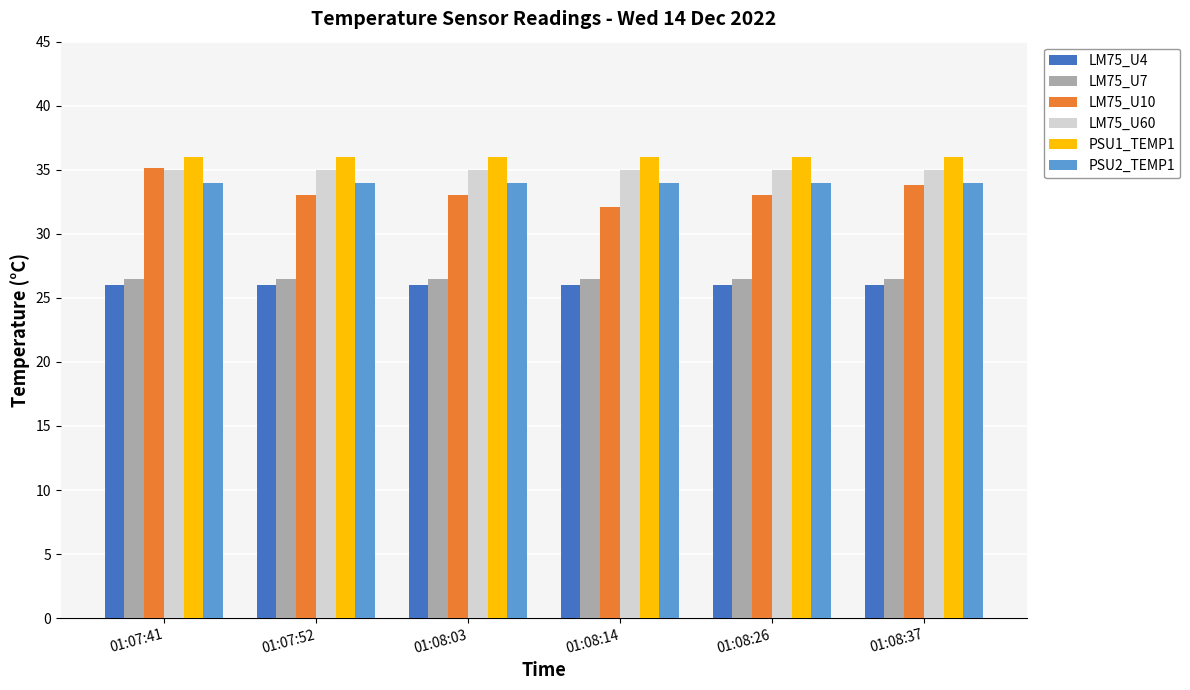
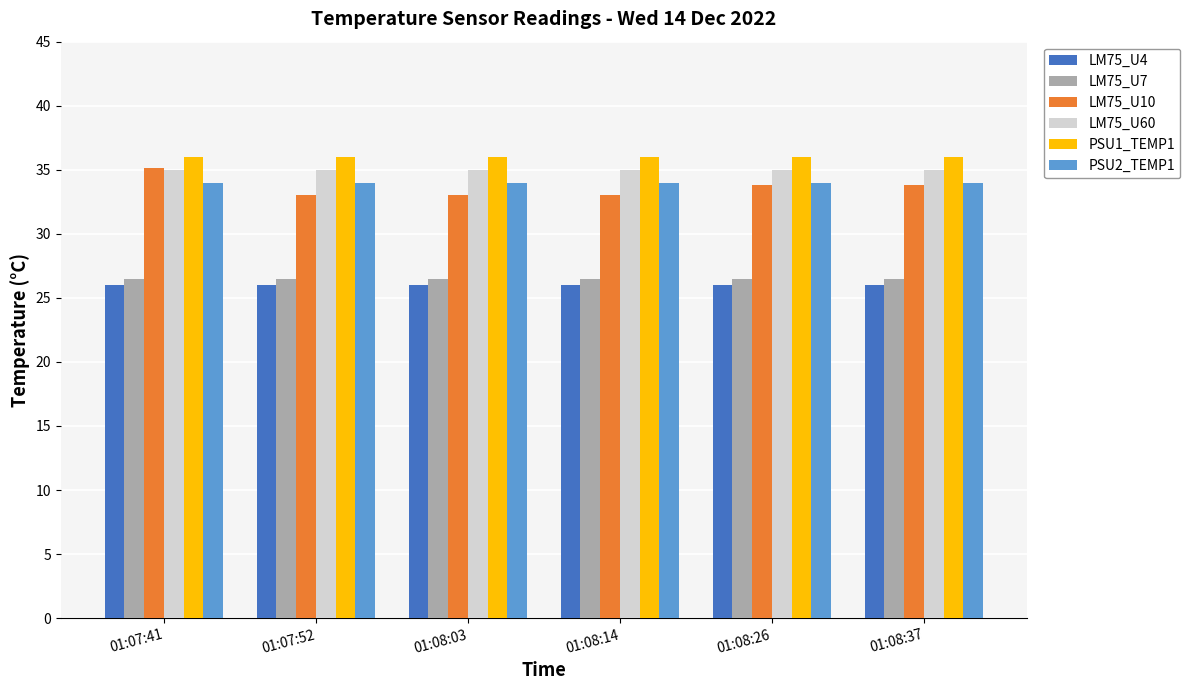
  {
    "LM75_U7": {
      "01:07:41": 26.5,
      "01:07:52": 26.5,
      "01:08:03": 26.5,
      "01:08:14": 26.5,
      "01:08:26": 26.5,
      "01:08:37": 26.5
    },
    "LM75_U10": {
      "01:07:41": 35.1,
      "01:07:52": 33.0,
      "01:08:03": 33.0,
-     "01:08:14": 32.1,
-     "01:08:26": 33.0,
+     "01:08:14": 33.0,
+     "01:08:26": 33.8,
      "01:08:37": 33.8
    },
    "LM75_U60": {
      "01:07:41": 35.0,
      "01:07:52": 35.0,
      "01:08:03": 35.0,
      "01:08:14": 35.0,
      "01:08:26": 35.0,
      "01:08:37": 35.0
    },
    "PSU1_TEMP1": {
      "01:07:41": 36.0,
      "01:07:52": 36.0,
      "01:08:03": 36.0,
      "01:08:14": 36.0,
      "01:08:26": 36.0,
      "01:08:37": 36.0
    }
  }
